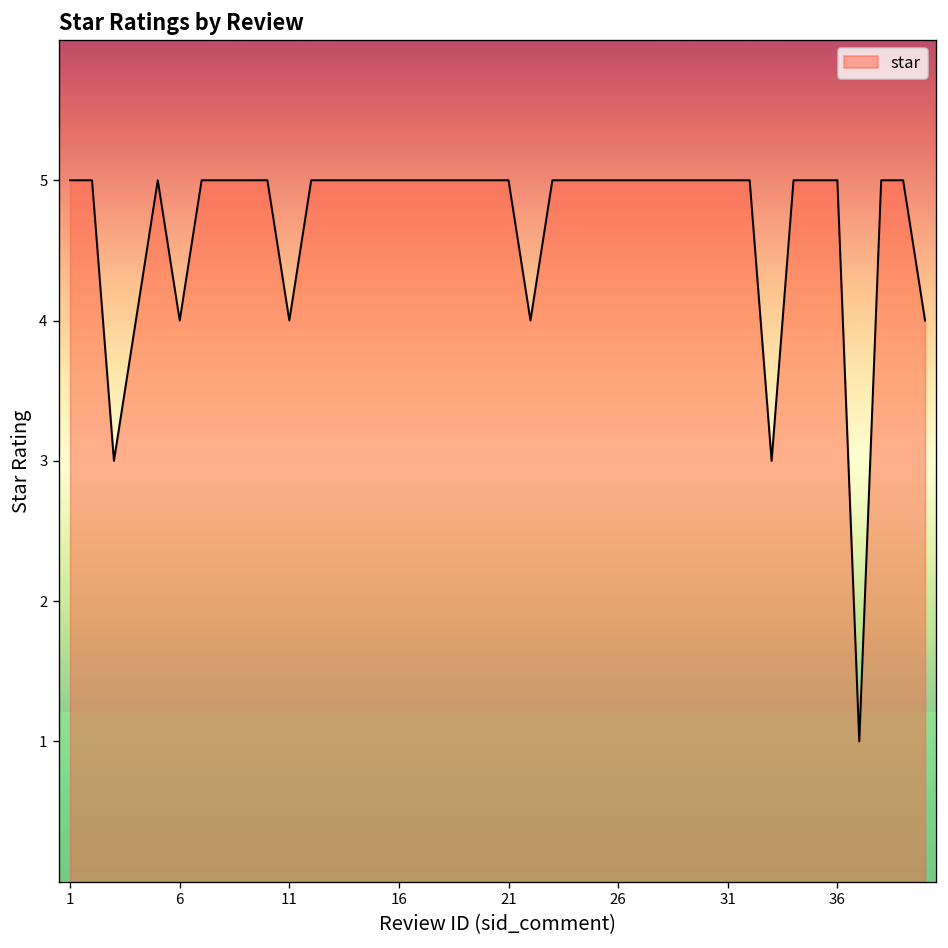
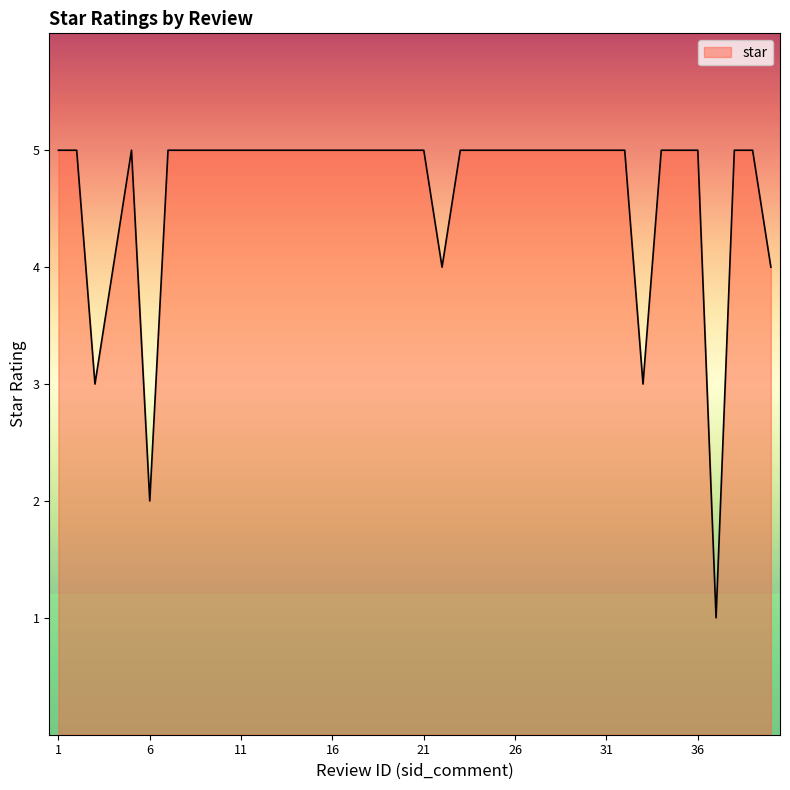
  {
    "1": 5,
-   "6": 4,
-   "11": 4,
+   "6": 2,
+   "11": 5,
    "16": 5,
    "21": 5,
    "26": 5,
    "31": 5,
    "36": 5
  }
